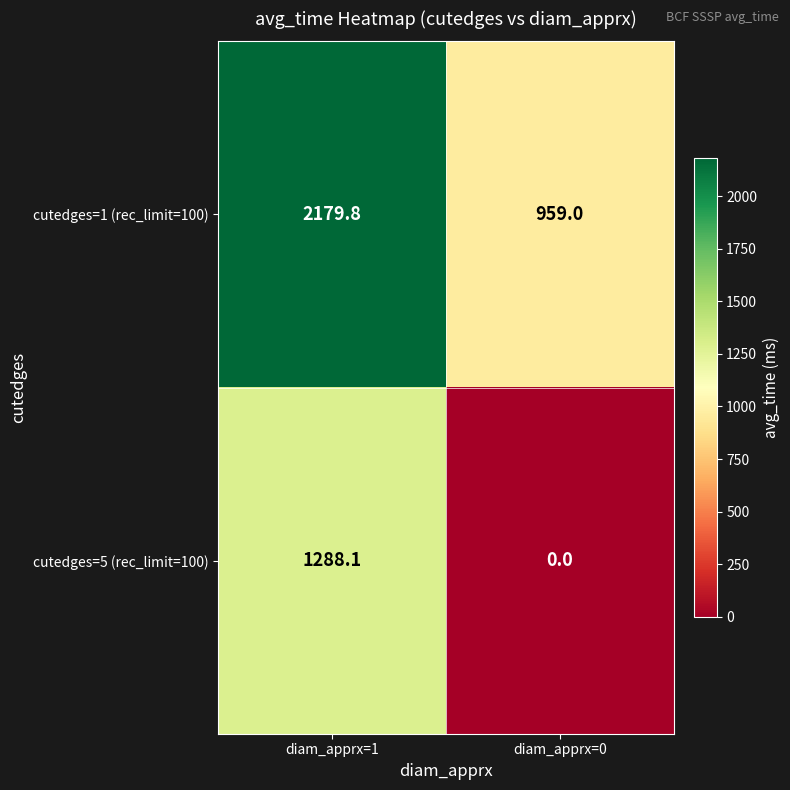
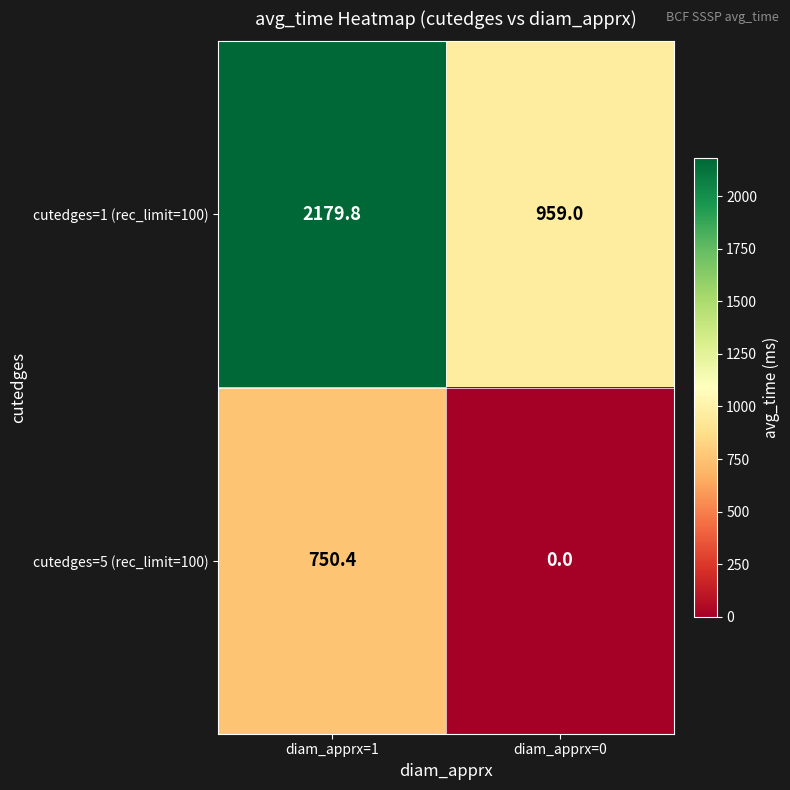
  {
    "cutedges=1 (rec_limit=100)": {
      "diam_apprx=1": 2179.8,
      "diam_apprx=0": 959.0
    },
    "cutedges=5 (rec_limit=100)": {
-     "diam_apprx=1": 1288.1,
+     "diam_apprx=1": 750.4,
      "diam_apprx=0": 0.0
    }
  }
